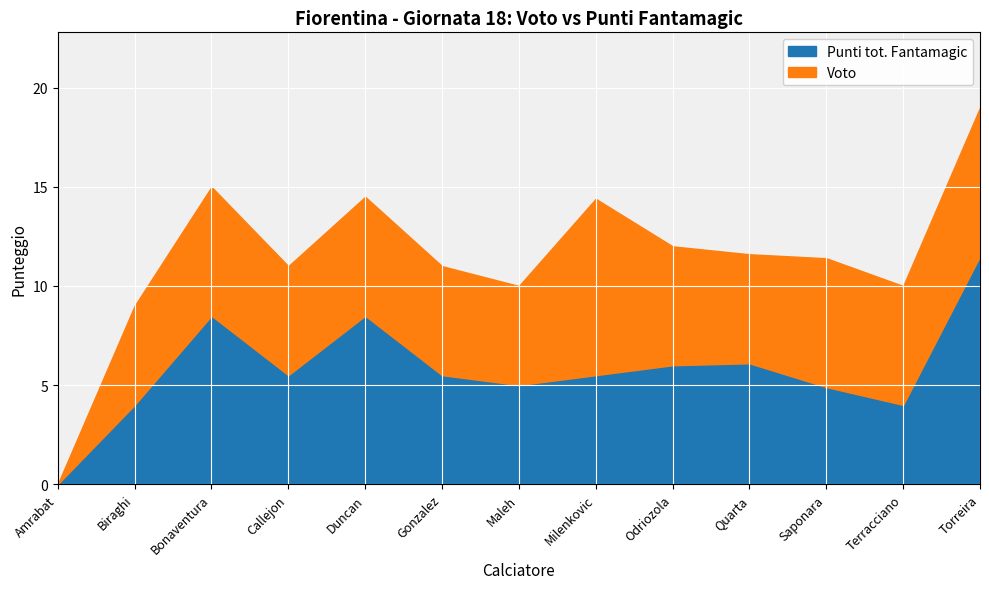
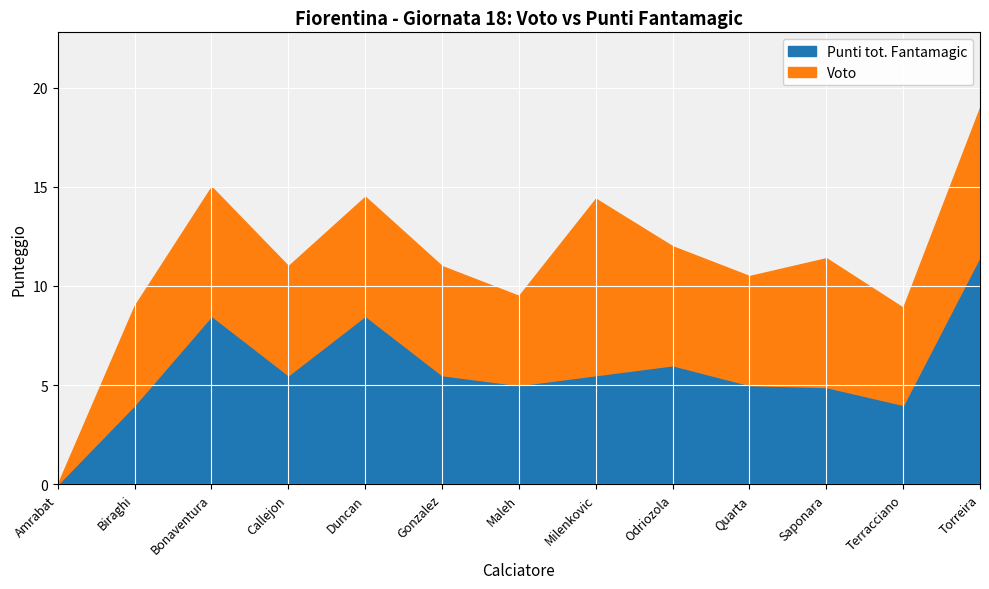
  {
    "Punti tot. Fantamagic": {
-     "Quarta": 6.1
+     "Quarta": 5.0
    },
    "Voto": {
      "Biraghi": 5.0,
      "Bonaventura": 6.5,
      "Callejon": 5.5,
      "Duncan": 6.0,
      "Gonzalez": 5.5,
-     "Maleh": 5.0,
+     "Maleh": 4.5,
      "Milenkovic": 8.9,
      "Odriozola": 6.0,
      "Quarta": 5.5,
      "Saponara": 6.5,
-     "Terracciano": 6.0,
+     "Terracciano": 4.9,
      "Torreira": 7.5
    }
  }
